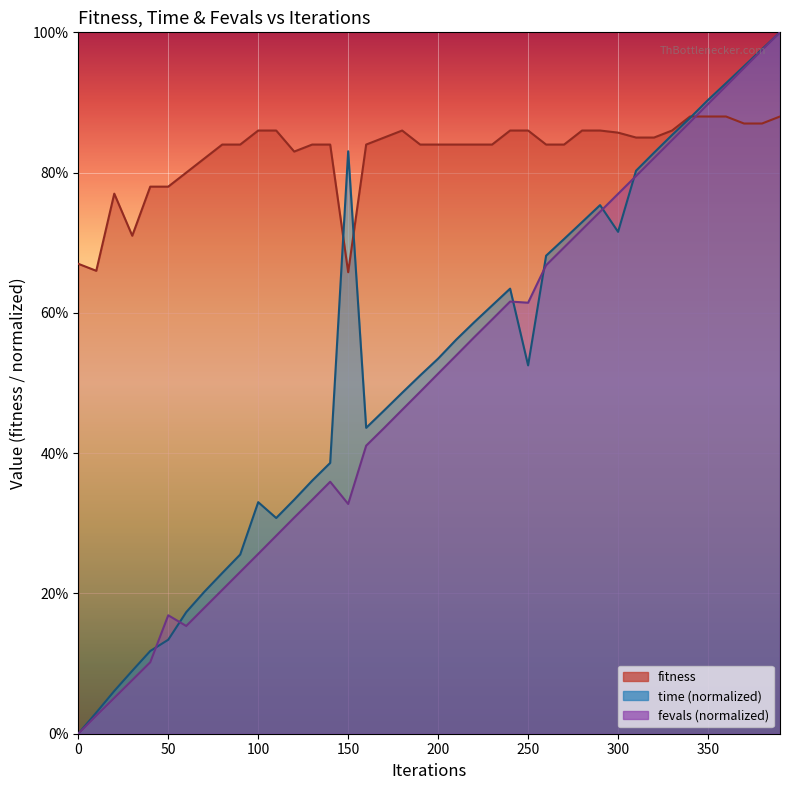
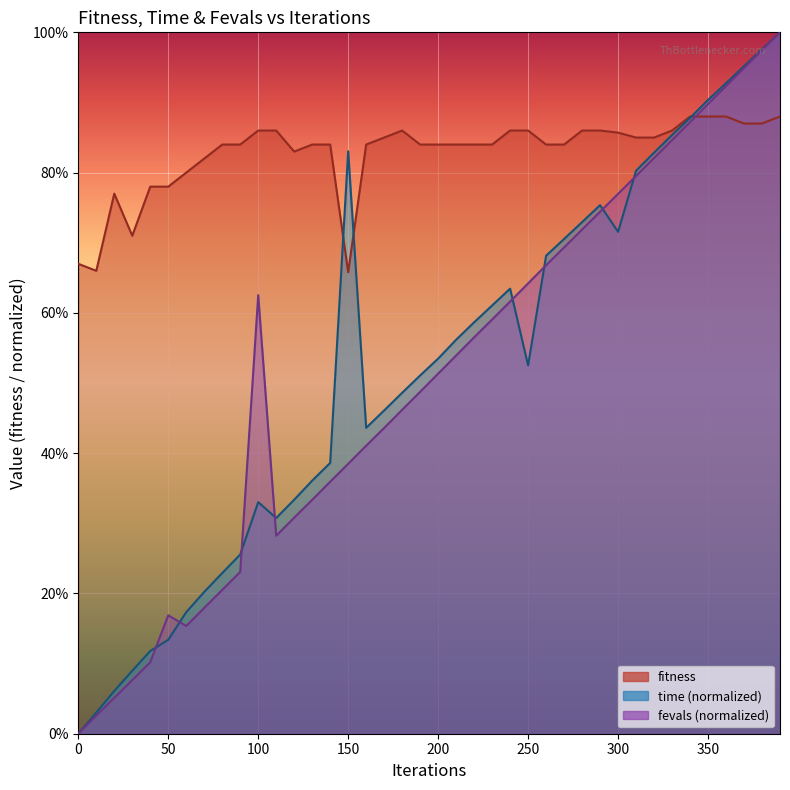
  {
    "fitness": {
      "0": "67%",
      "50": "78%",
      "100": "86%",
      "150": "66%",
      "200": "84%",
      "250": "86%",
      "300": "86%",
      "350": "88%"
    },
    "time (normalized)": {
      "50": "13%",
      "100": "33%",
      "150": "83%",
      "200": "53%",
      "250": "53%",
      "300": "72%",
      "350": "90%"
    },
    "fevals (normalized)": {
      "50": "17%",
-     "100": "26%",
-     "150": "33%",
+     "100": "63%",
+     "150": "38%",
      "200": "51%",
-     "250": "61%",
+     "250": "64%",
      "300": "77%",
      "350": "90%"
    }
  }
